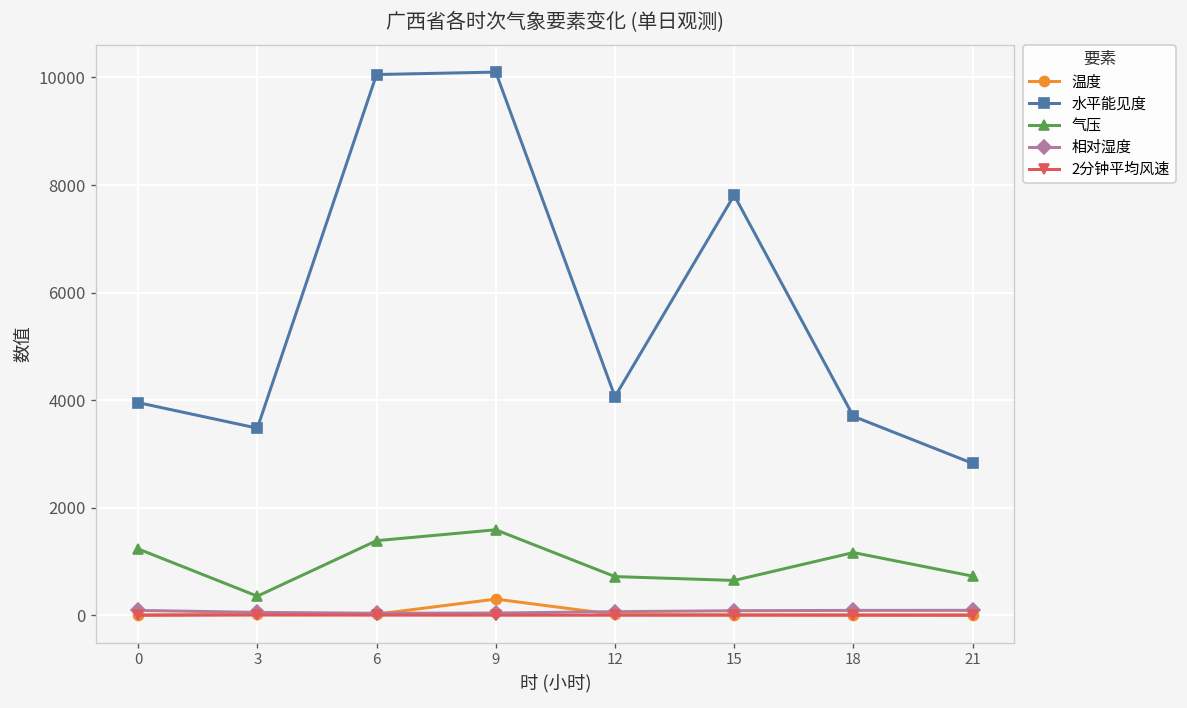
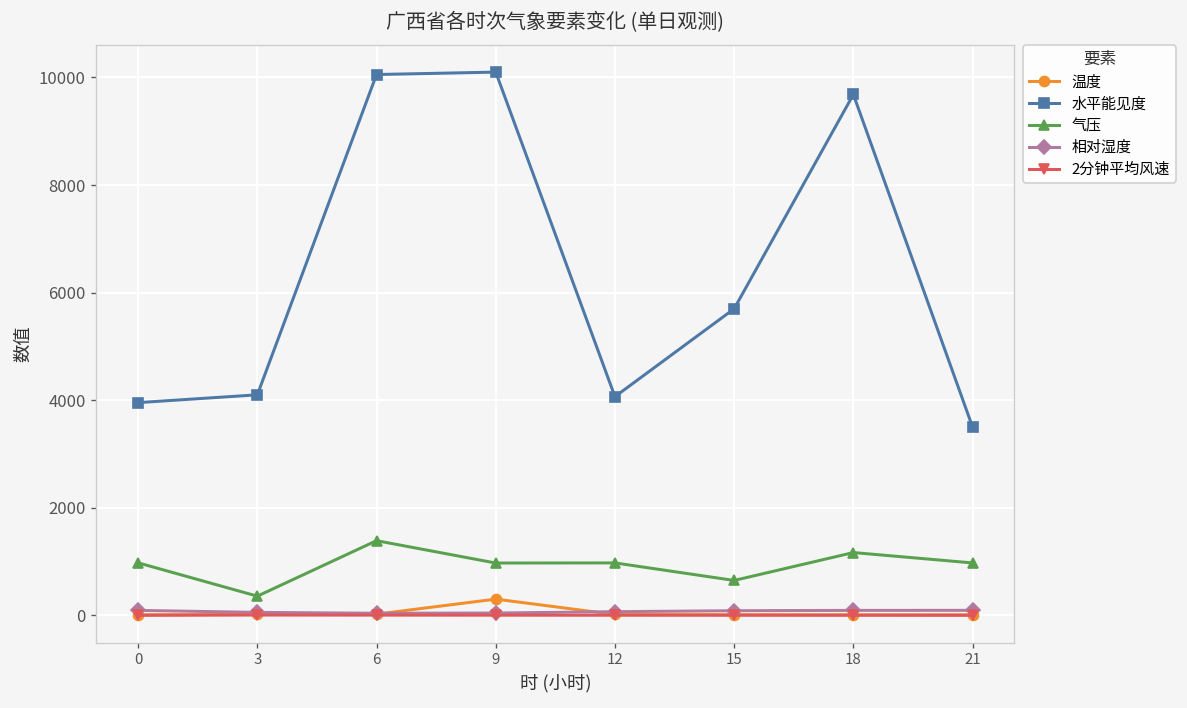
  {
    "温度": {
      "9": 300
    },
    "水平能见度": {
      "0": 4000,
-     "3": 3500,
+     "3": 4100,
      "6": 10100,
      "9": 10100,
      "12": 4100,
-     "15": 7800,
-     "18": 3700,
-     "21": 2800
+     "15": 5700,
+     "18": 9700,
+     "21": 3500
    },
    "气压": {
-     "0": 1200,
+     "0": 1000,
      "3": 400,
      "6": 1400,
-     "9": 1600,
-     "12": 700,
+     "9": 1000,
+     "12": 1000,
      "15": 600,
      "18": 1200,
-     "21": 700
+     "21": 1000
    },
    "相对湿度": {
      "0": 100,
      "15": 100,
      "18": 100,
      "21": 100
    }
  }
